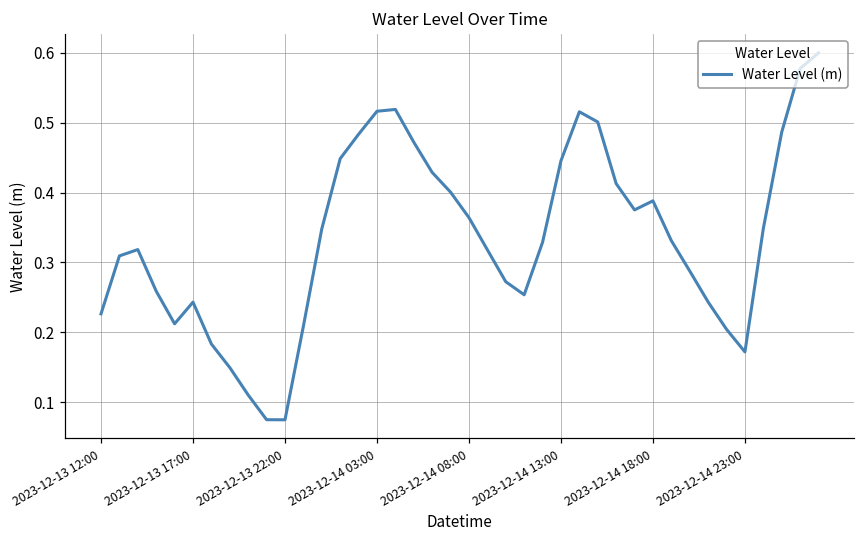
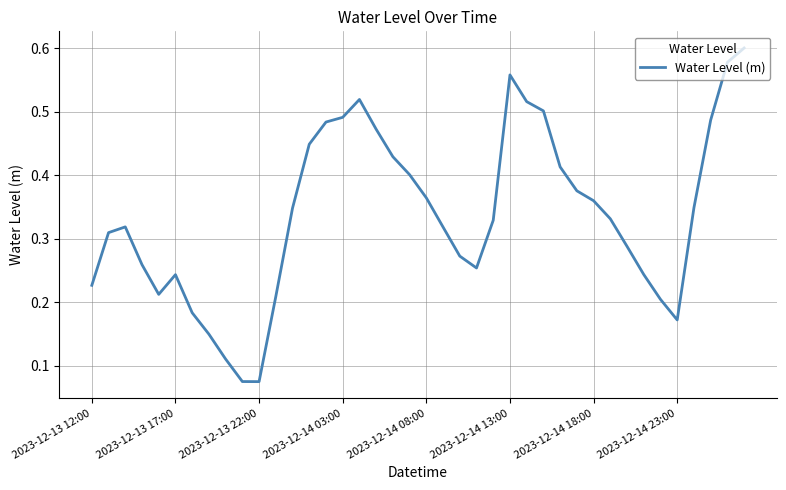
  {
    "2023-12-13 12:00": 0.23,
    "2023-12-13 17:00": 0.24,
    "2023-12-13 22:00": 0.07,
-   "2023-12-14 03:00": 0.52,
+   "2023-12-14 03:00": 0.49,
    "2023-12-14 08:00": 0.36,
-   "2023-12-14 13:00": 0.45,
-   "2023-12-14 18:00": 0.39,
+   "2023-12-14 13:00": 0.56,
+   "2023-12-14 18:00": 0.36,
    "2023-12-14 23:00": 0.17
  }
